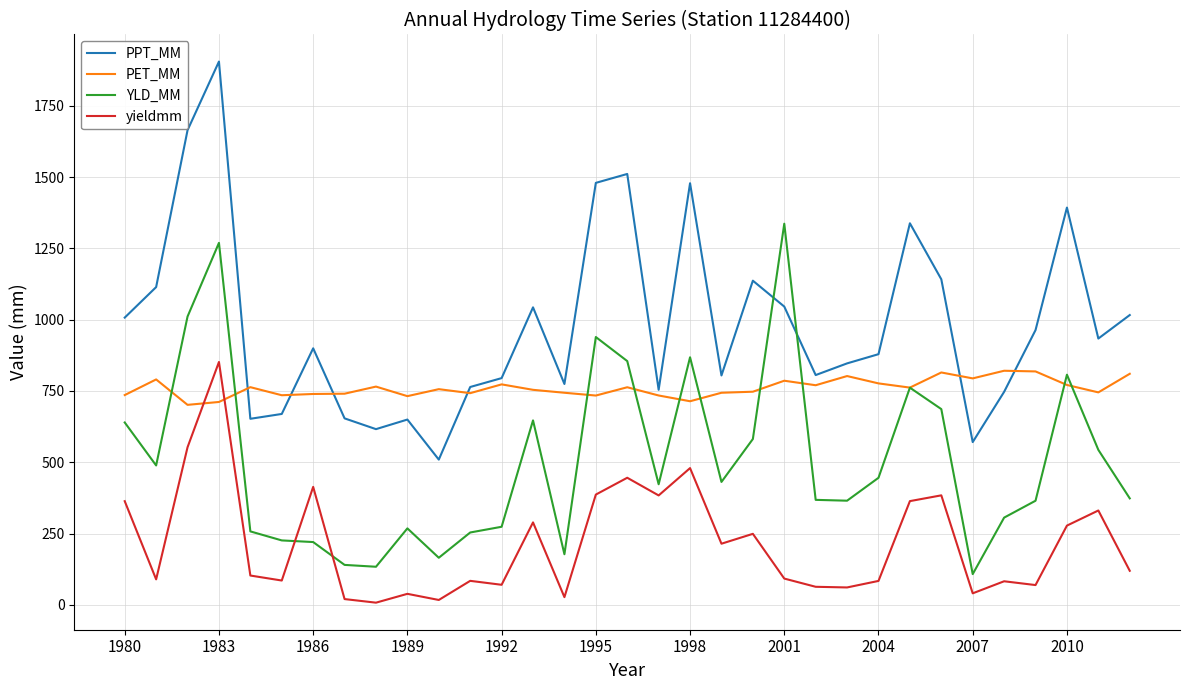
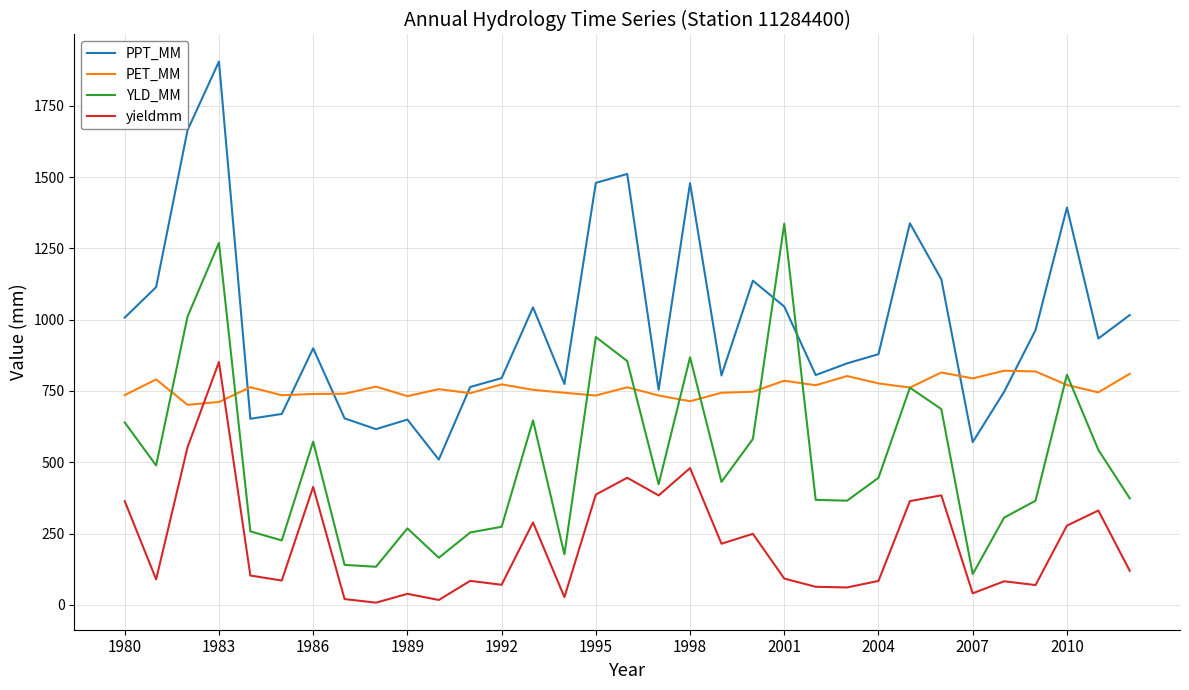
  {
    "PPT_MM": {
      "1980": 1010,
      "1983": 1900,
      "1986": 900,
      "1989": 650,
      "1992": 790,
      "1995": 1480,
      "1998": 1480,
      "2001": 1050,
      "2004": 880,
      "2007": 570,
      "2010": 1390
    },
    "PET_MM": {
      "1980": 740,
      "1983": 710,
      "1986": 740,
      "1989": 730,
      "1992": 770,
      "1995": 730,
      "1998": 710,
      "2001": 790,
      "2004": 780,
      "2007": 790,
      "2010": 770
    },
    "YLD_MM": {
      "1980": 640,
      "1983": 1270,
-     "1986": 220,
+     "1986": 570,
      "1989": 270,
      "1992": 270,
      "1995": 940,
      "1998": 870,
      "2001": 1340,
      "2004": 450,
      "2007": 110,
      "2010": 810
    },
    "yieldmm": {
      "1980": 360,
      "1983": 850,
      "1986": 410,
      "1989": 40,
      "1992": 70,
      "1995": 390,
      "1998": 480,
      "2001": 90,
      "2004": 80,
      "2007": 40,
      "2010": 280
    }
  }
